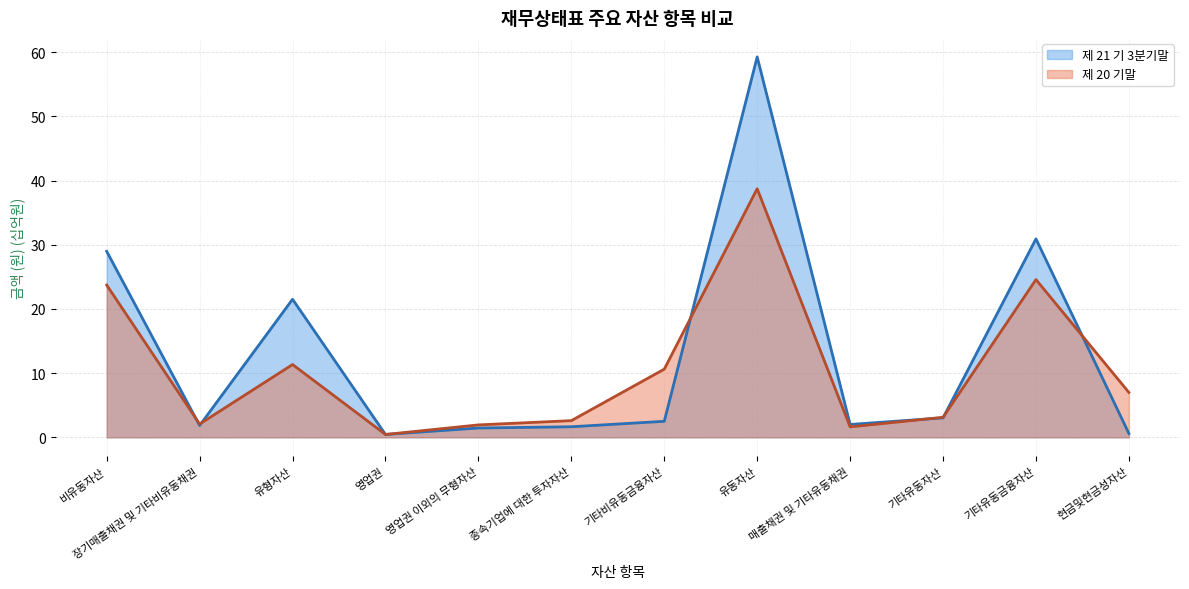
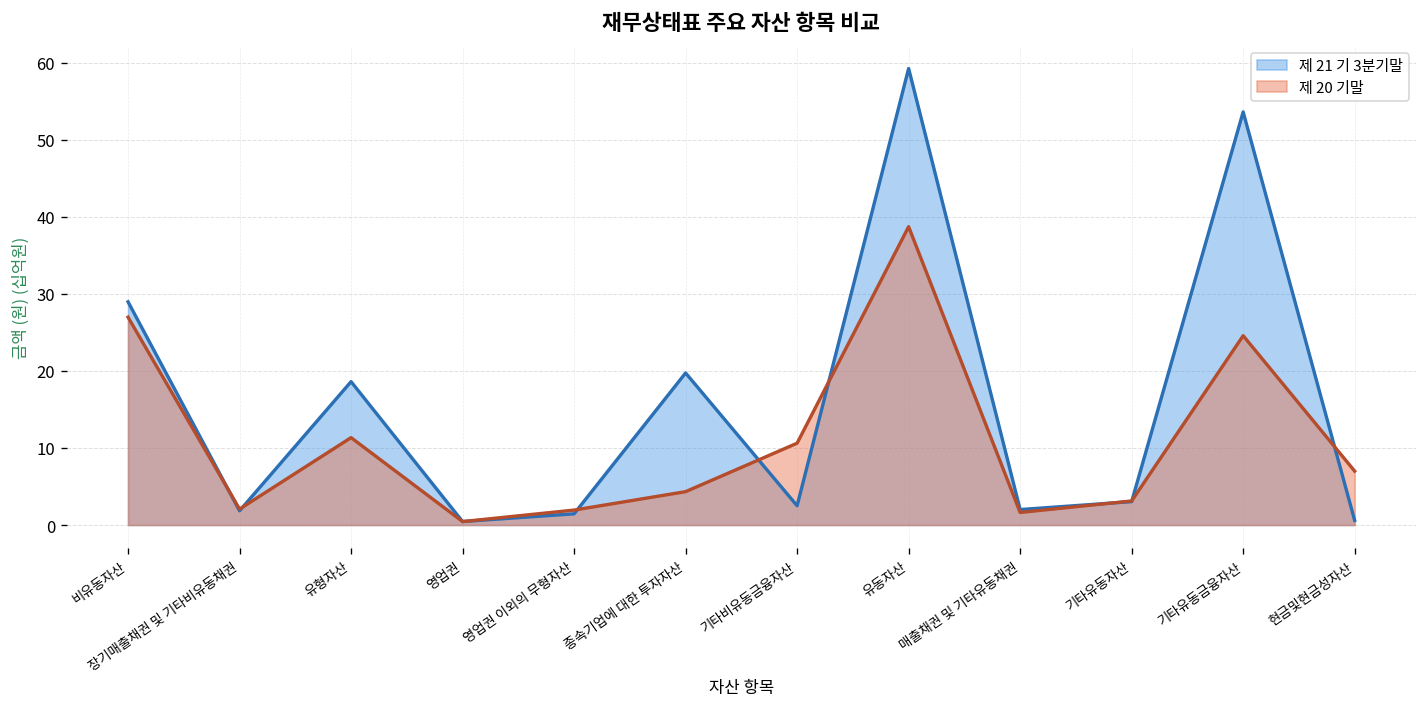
  {
    "제 21 기 3분기말": {
      "비유동자산": 29,
-     "유형자산": 22,
+     "유형자산": 19,
      "영업권 이외의 무형자산": 1,
-     "종속기업에 대한 투자자산": 2,
+     "종속기업에 대한 투자자산": 20,
      "기타비유동금융자산": 2,
      "유동자산": 59,
-     "기타유동금융자산": 31,
+     "기타유동금융자산": 54,
      "현금및현금성자산": 1
    },
    "제 20 기말": {
-     "비유동자산": 24,
+     "비유동자산": 27,
      "유형자산": 11,
      "영업권 이외의 무형자산": 2,
-     "종속기업에 대한 투자자산": 3,
+     "종속기업에 대한 투자자산": 4,
      "기타비유동금융자산": 11,
      "유동자산": 39,
      "기타유동금융자산": 25,
      "현금및현금성자산": 7
    }
  }
